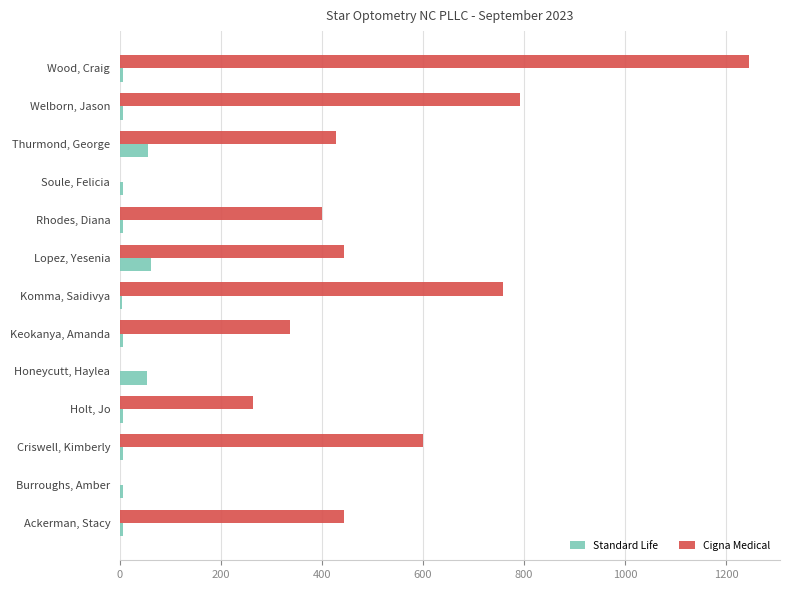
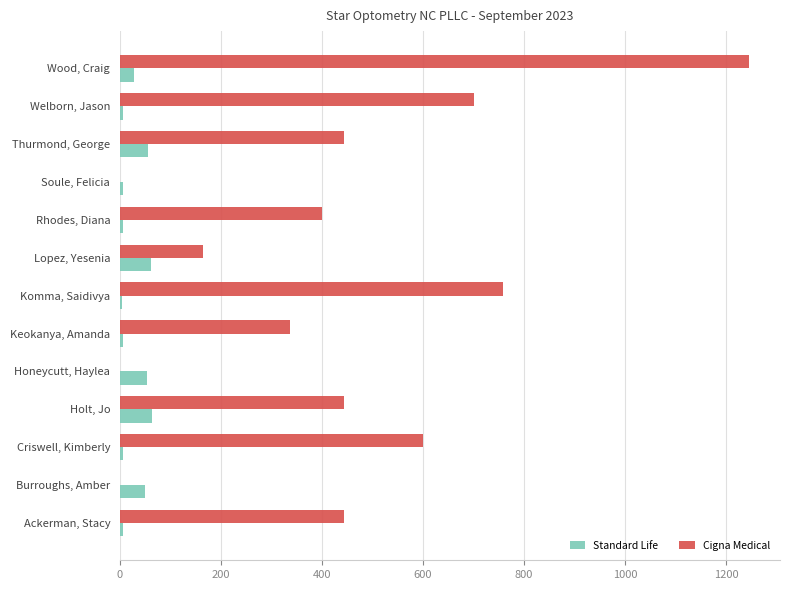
  {
    "Standard Life": {
-     "Wood, Craig": 10,
+     "Wood, Craig": 30,
      "Welborn, Jason": 10,
      "Thurmond, George": 60,
      "Soule, Felicia": 10,
      "Rhodes, Diana": 10,
      "Lopez, Yesenia": 60,
      "Keokanya, Amanda": 10,
      "Honeycutt, Haylea": 50,
-     "Holt, Jo": 10,
+     "Holt, Jo": 60,
      "Criswell, Kimberly": 10,
-     "Burroughs, Amber": 10,
+     "Burroughs, Amber": 50,
      "Ackerman, Stacy": 10
    },
    "Cigna Medical": {
      "Wood, Craig": 1240,
-     "Welborn, Jason": 790,
-     "Thurmond, George": 430,
+     "Welborn, Jason": 700,
+     "Thurmond, George": 440,
      "Soule, Felicia": 0,
      "Rhodes, Diana": 400,
-     "Lopez, Yesenia": 440,
+     "Lopez, Yesenia": 160,
      "Komma, Saidivya": 760,
      "Keokanya, Amanda": 340,
      "Honeycutt, Haylea": 0,
-     "Holt, Jo": 260,
+     "Holt, Jo": 440,
      "Criswell, Kimberly": 600,
      "Burroughs, Amber": 0,
      "Ackerman, Stacy": 440
    }
  }
